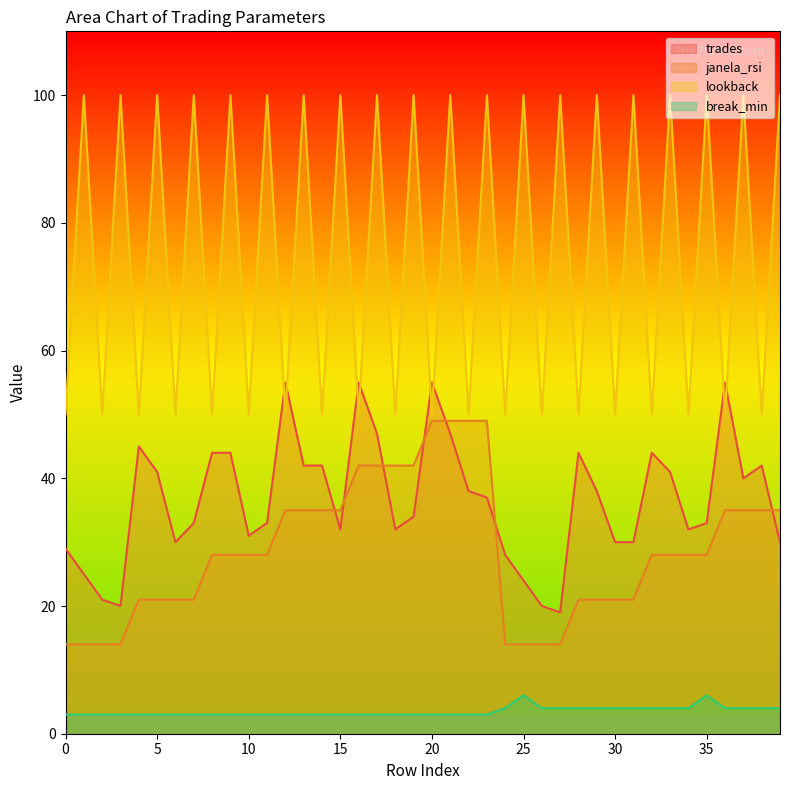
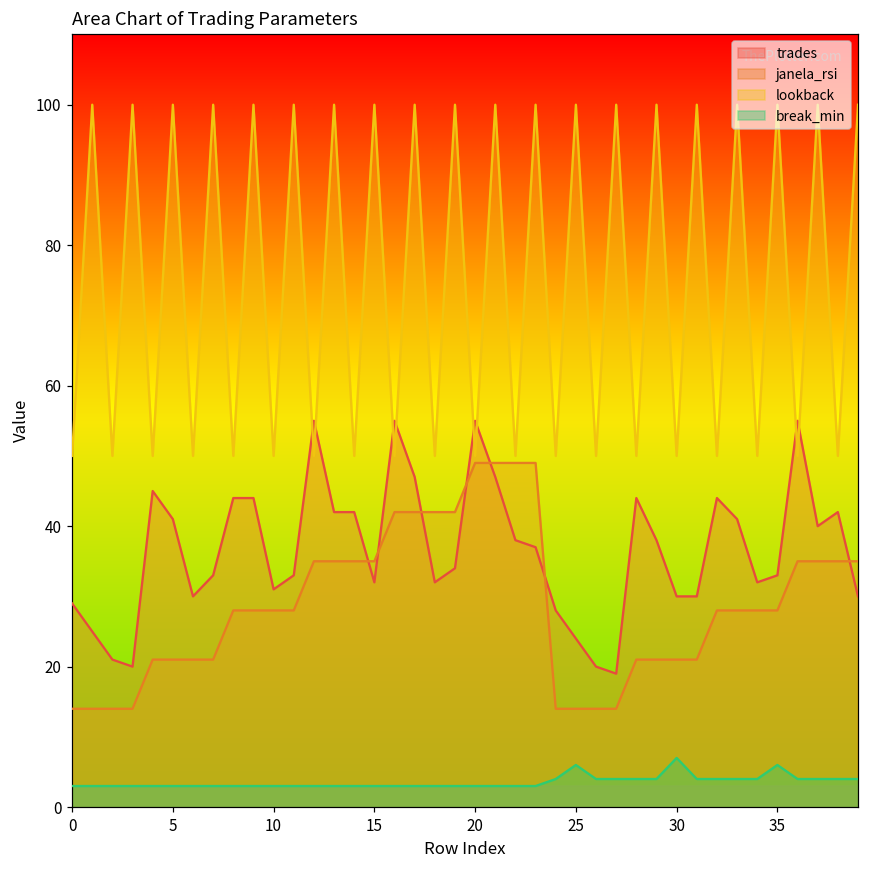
  {
    "break_min": {
      "25": 6,
-     "30": 4,
+     "30": 7,
      "35": 6
    }
  }
